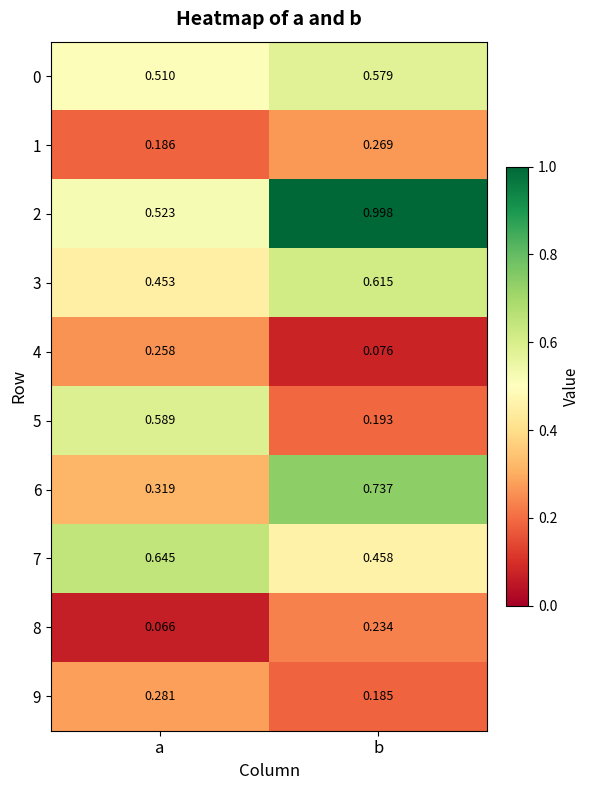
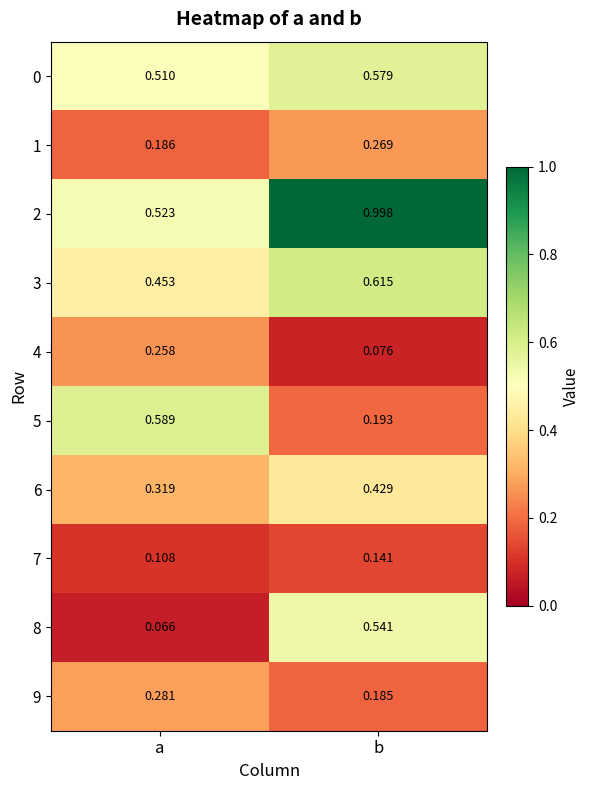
  {
    "0": {
      "a": 0.510,
      "b": 0.579
    },
    "1": {
      "a": 0.186,
      "b": 0.269
    },
    "2": {
      "a": 0.523,
      "b": 0.998
    },
    "3": {
      "a": 0.453,
      "b": 0.615
    },
    "4": {
      "a": 0.258,
      "b": 0.076
    },
    "5": {
      "a": 0.589,
      "b": 0.193
    },
    "6": {
      "a": 0.319,
-     "b": 0.737
+     "b": 0.429
    },
    "7": {
-     "a": 0.645,
-     "b": 0.458
+     "a": 0.108,
+     "b": 0.141
    },
    "8": {
      "a": 0.066,
-     "b": 0.234
+     "b": 0.541
    },
    "9": {
      "a": 0.281,
      "b": 0.185
    }
  }
